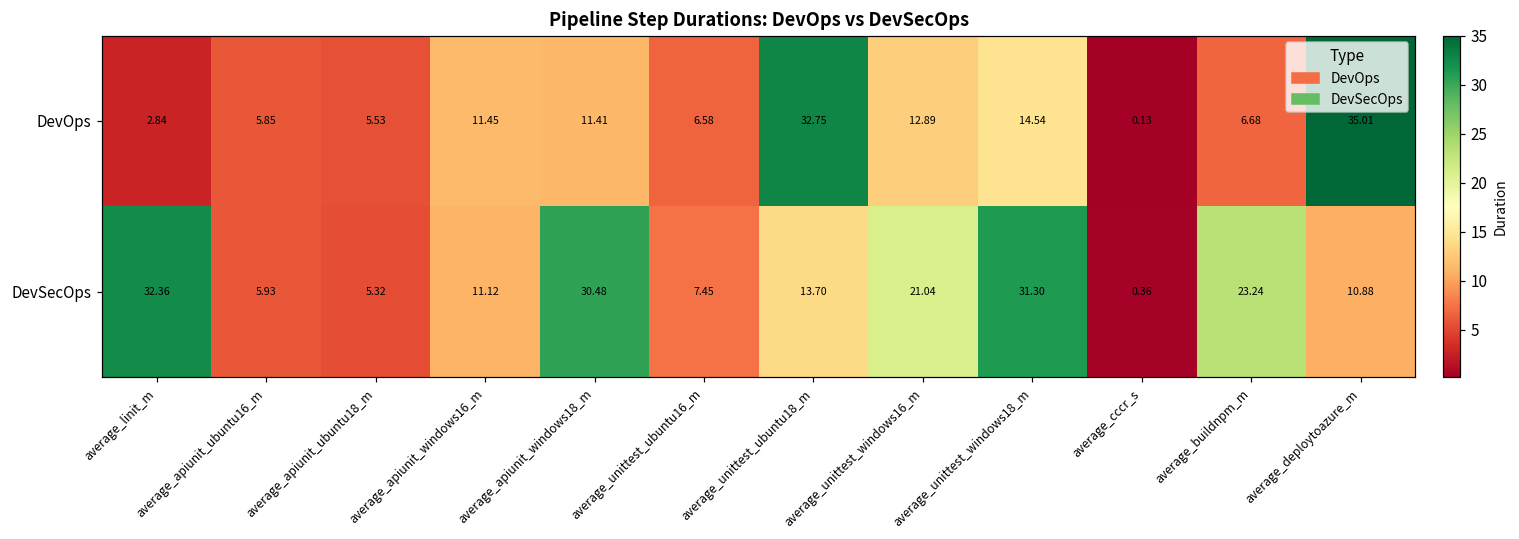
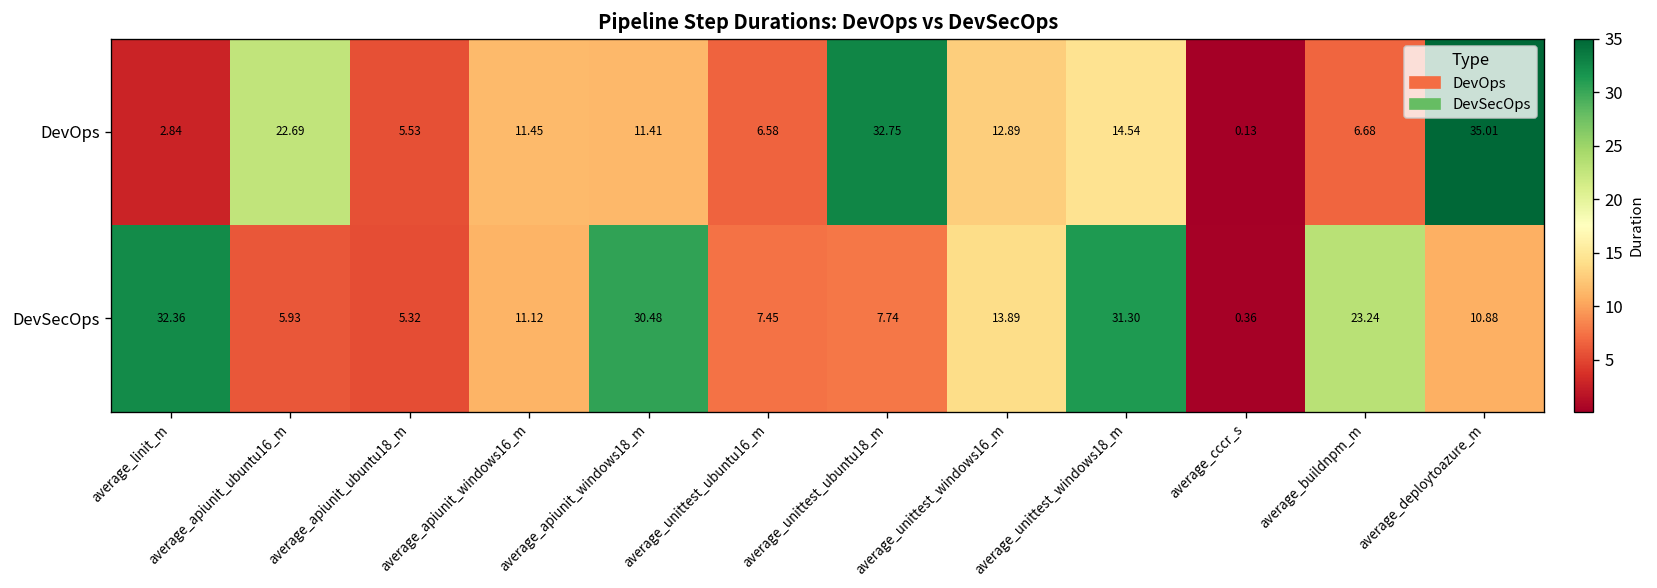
  {
    "DevOps": {
      "average_linit_m": 2.84,
-     "average_apiunit_ubuntu16_m": 5.85,
+     "average_apiunit_ubuntu16_m": 22.69,
      "average_apiunit_ubuntu18_m": 5.53,
      "average_apiunit_windows16_m": 11.45,
      "average_apiunit_windows18_m": 11.41,
      "average_unittest_ubuntu16_m": 6.58,
      "average_unittest_ubuntu18_m": 32.75,
      "average_unittest_windows16_m": 12.89,
      "average_unittest_windows18_m": 14.54,
      "average_cccr_s": 0.13,
      "average_buildnpm_m": 6.68,
      "average_deploytoazure_m": 35.01
    },
    "DevSecOps": {
      "average_linit_m": 32.36,
      "average_apiunit_ubuntu16_m": 5.93,
      "average_apiunit_ubuntu18_m": 5.32,
      "average_apiunit_windows16_m": 11.12,
      "average_apiunit_windows18_m": 30.48,
      "average_unittest_ubuntu16_m": 7.45,
-     "average_unittest_ubuntu18_m": 13.70,
-     "average_unittest_windows16_m": 21.04,
+     "average_unittest_ubuntu18_m": 7.74,
+     "average_unittest_windows16_m": 13.89,
      "average_unittest_windows18_m": 31.30,
      "average_cccr_s": 0.36,
      "average_buildnpm_m": 23.24,
      "average_deploytoazure_m": 10.88
    }
  }
